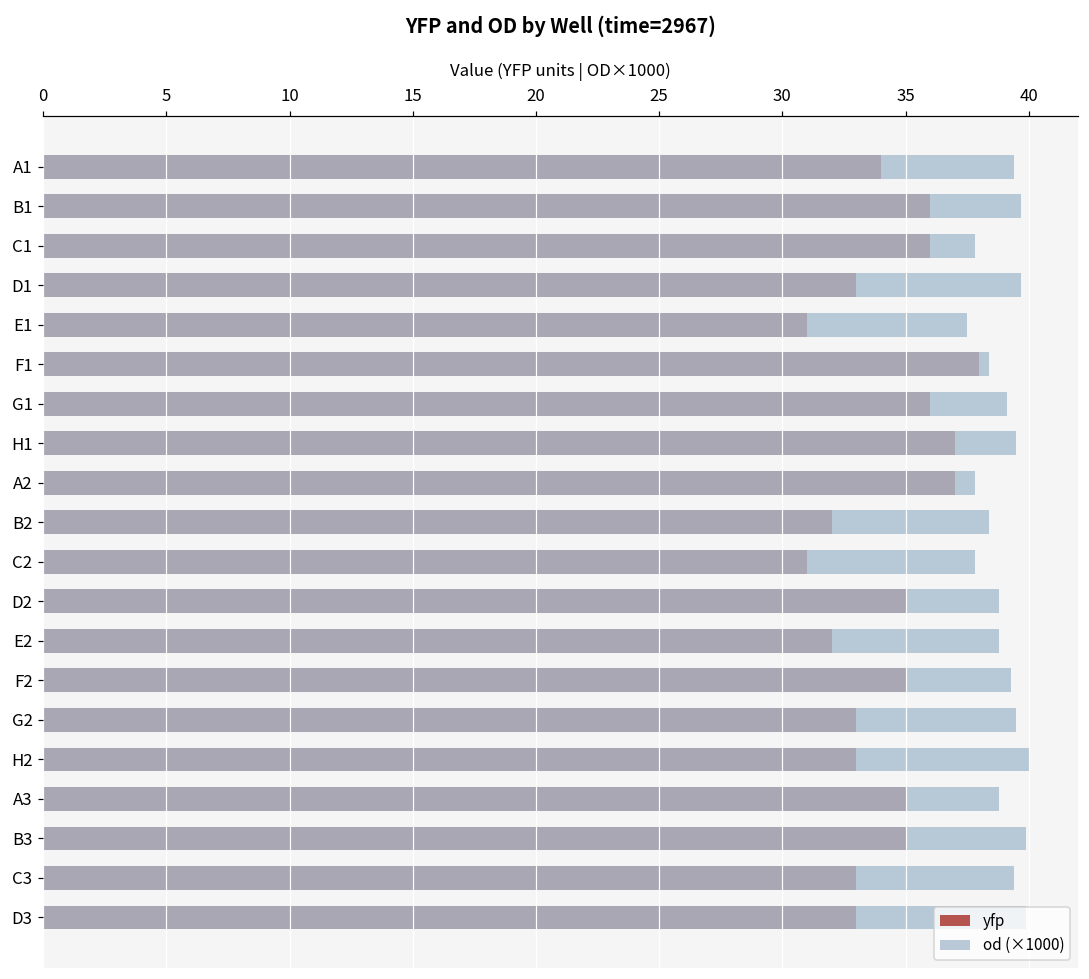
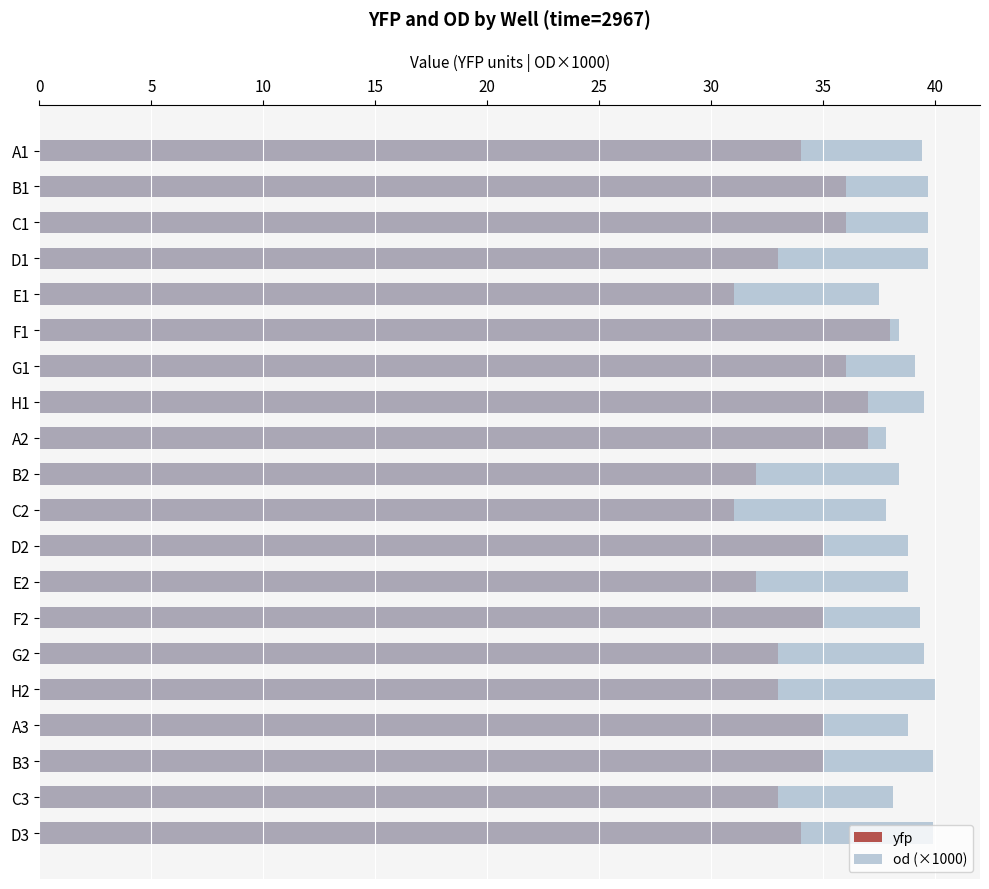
  {
    "yfp": {
-     "D3": 33
+     "D3": 34
    },
    "od (×1000)": {
      "A1": 39.4,
      "B1": 39.7,
-     "C1": 37.8,
+     "C1": 39.7,
      "D1": 39.7,
      "E1": 37.5,
      "F1": 38.4,
      "G1": 39.1,
      "H1": 39.5,
      "A2": 37.8,
      "B2": 38.4,
      "C2": 37.8,
      "D2": 38.8,
      "E2": 38.8,
      "F2": 39.3,
      "G2": 39.5,
      "H2": 40.0,
      "A3": 38.8,
      "B3": 39.9,
-     "C3": 39.4
+     "C3": 38.1
    }
  }
